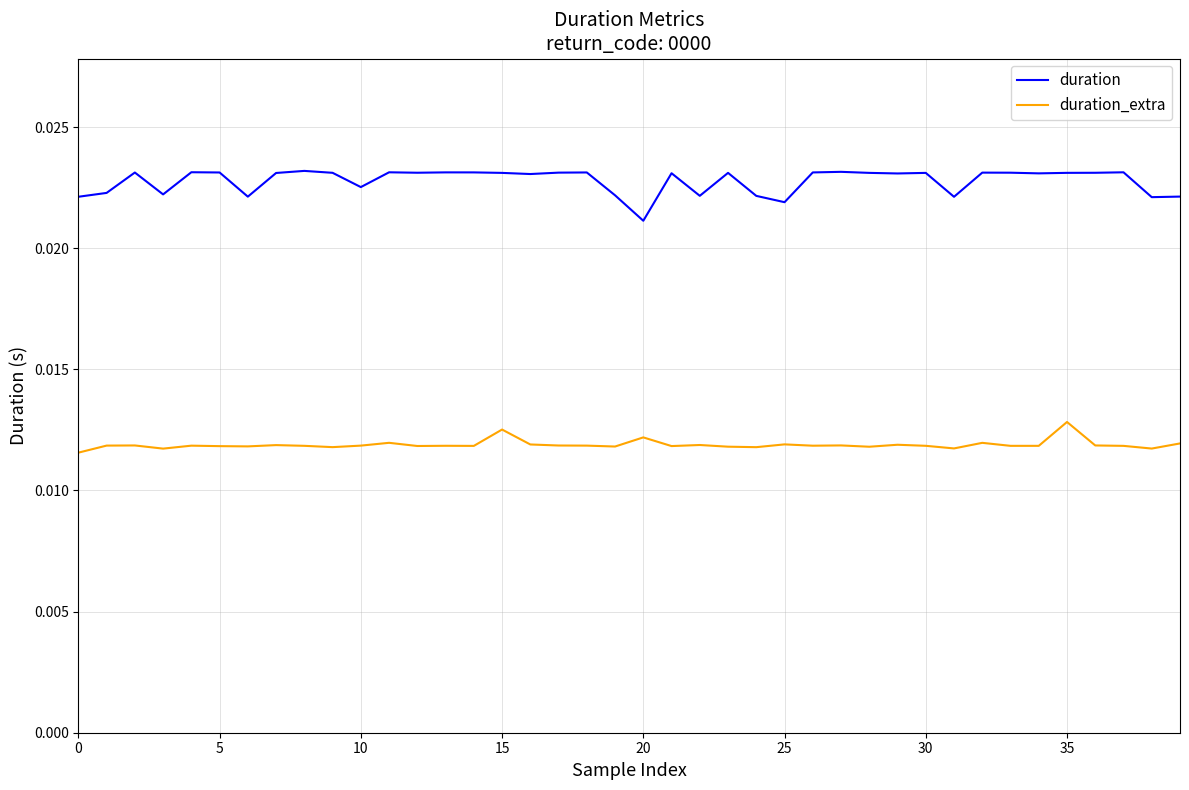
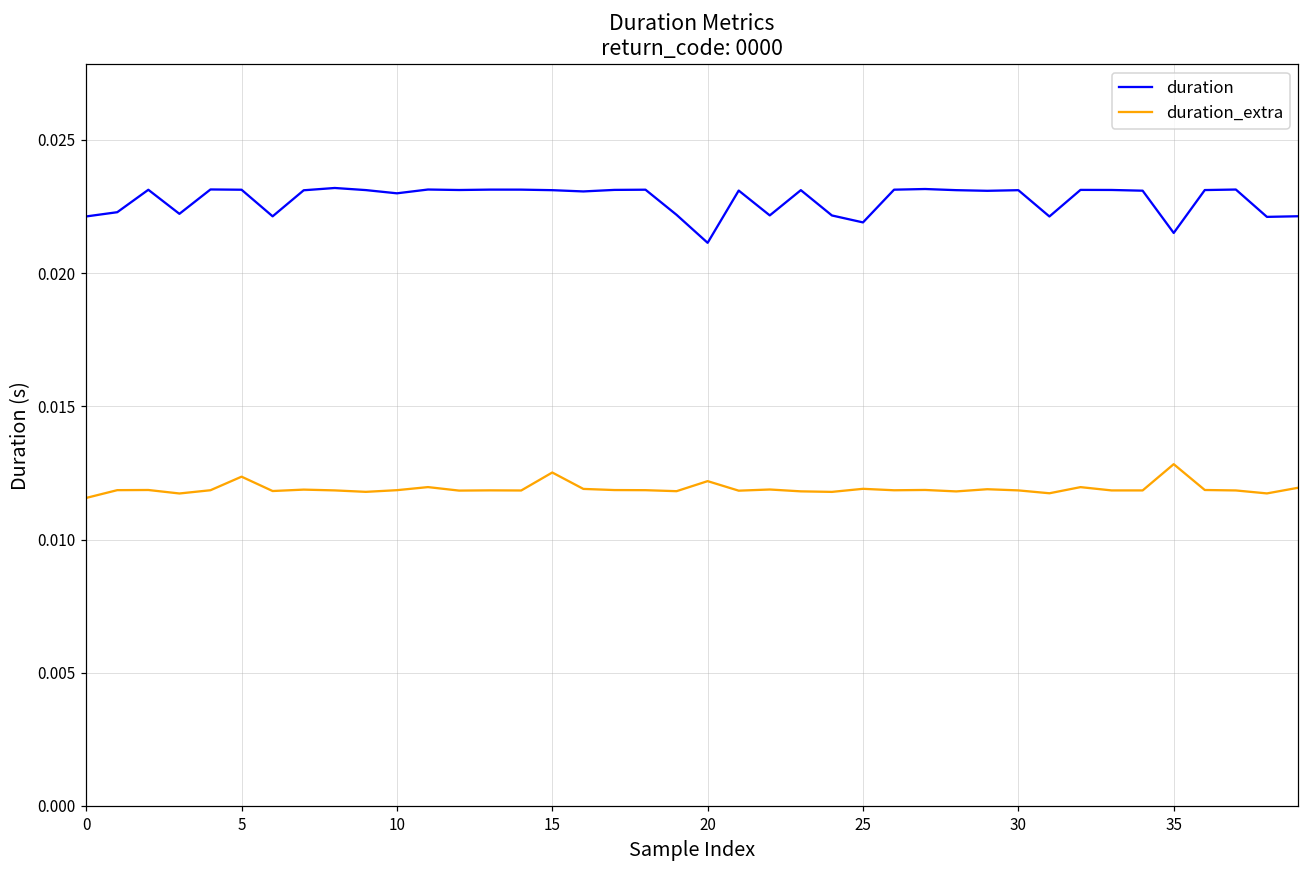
  {
    "duration": {
      "0": 0.0221,
      "5": 0.0231,
-     "10": 0.0225,
+     "10": 0.0230,
      "15": 0.0231,
      "20": 0.0211,
      "25": 0.0219,
      "30": 0.0231,
-     "35": 0.0231
+     "35": 0.0215
    },
    "duration_extra": {
      "0": 0.0116,
-     "5": 0.0118,
+     "5": 0.0124,
      "10": 0.0119,
      "15": 0.0125,
      "20": 0.0122,
      "25": 0.0119,
      "30": 0.0118,
      "35": 0.0128
    }
  }
